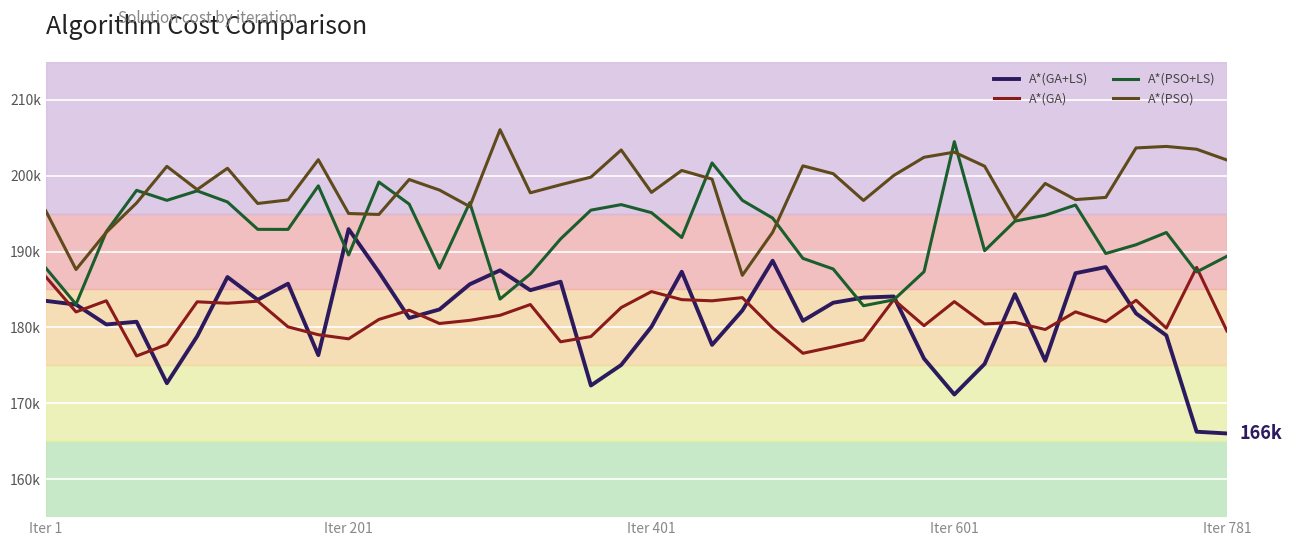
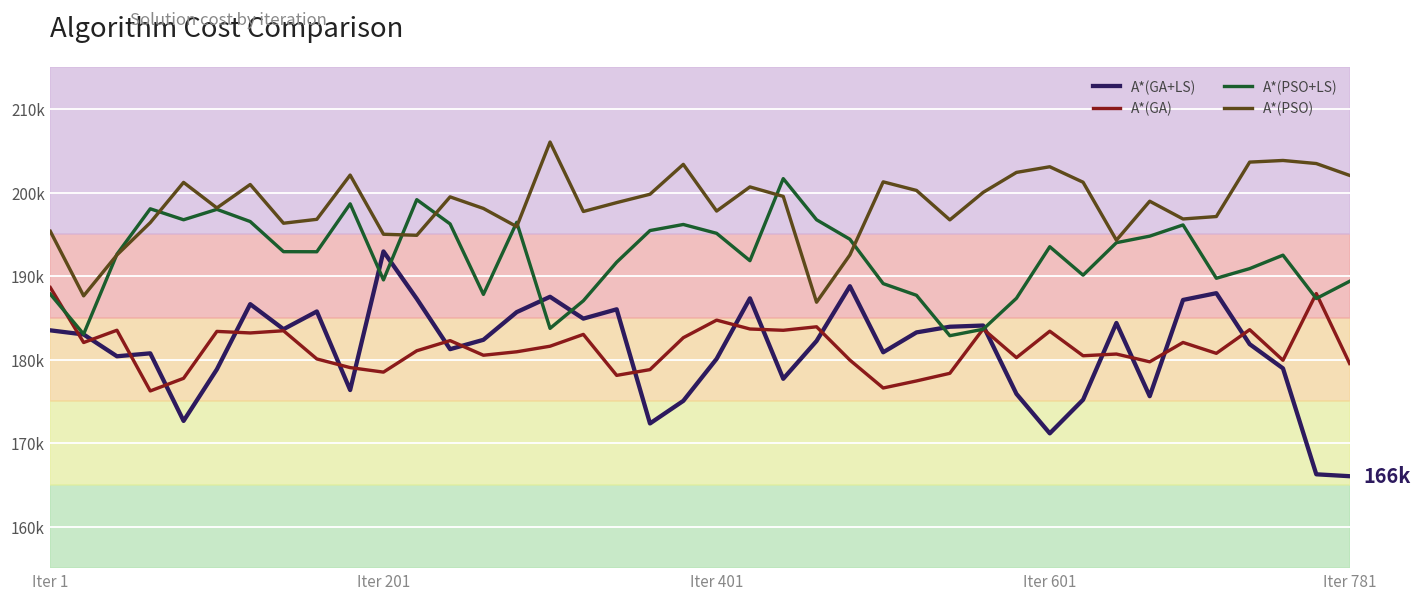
  {
    "A*(GA+LS)": {
      "Iter 781": "166k"
    },
    "A*(GA)": {
-     "Iter 1": "187000",
+     "Iter 1": "189000",
      "Iter 201": "178000",
      "Iter 401": "185000",
      "Iter 601": "183000",
      "Iter 781": "180000"
    },
    "A*(PSO+LS)": {
      "Iter 1": "188000",
      "Iter 201": "190000",
      "Iter 401": "195000",
-     "Iter 601": "204000",
+     "Iter 601": "194000",
      "Iter 781": "189000"
    },
    "A*(PSO)": {
      "Iter 1": "195000",
      "Iter 201": "195000",
      "Iter 401": "198000",
      "Iter 601": "203000",
      "Iter 781": "202000"
    }
  }
